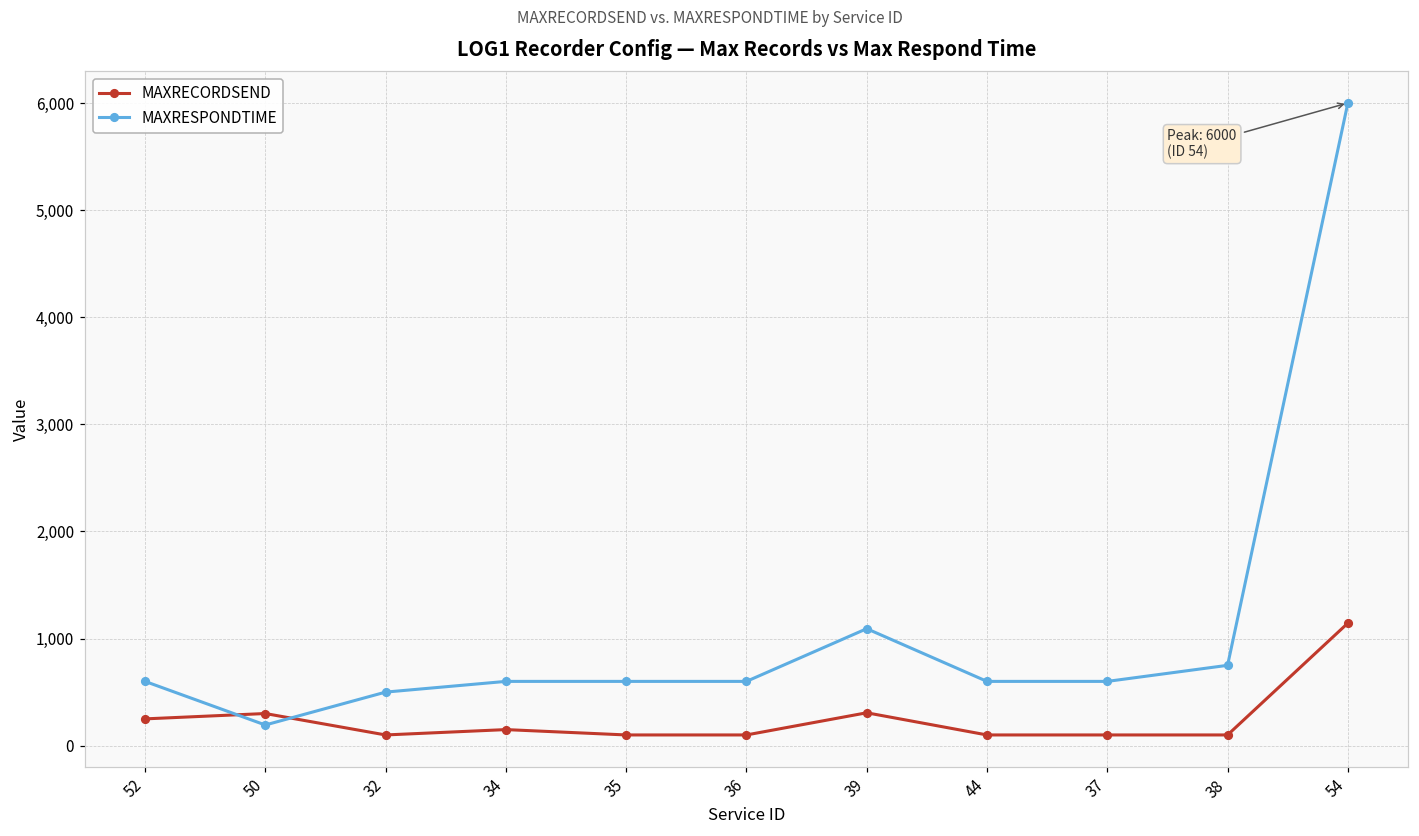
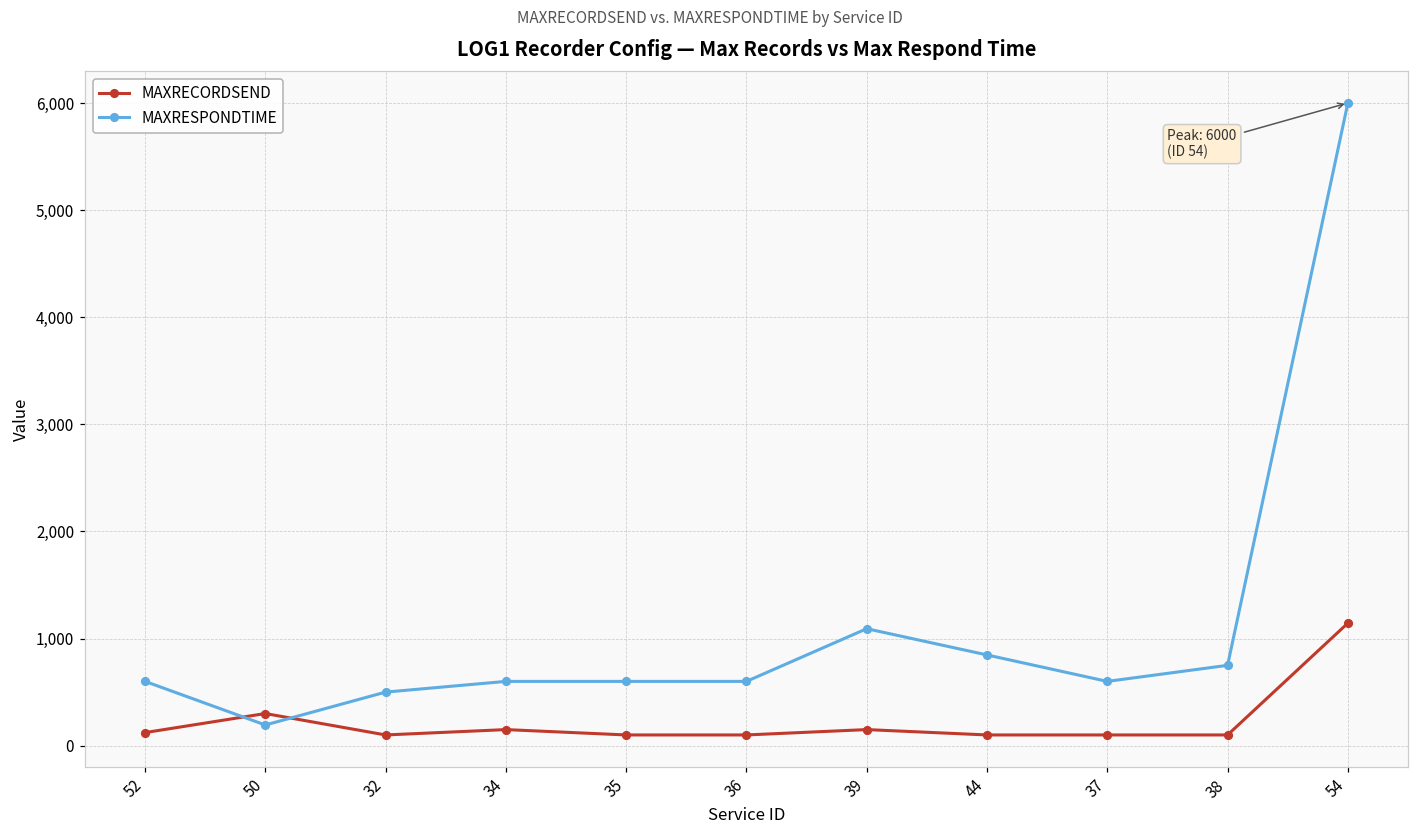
  {
    "MAXRECORDSEND": {
-     "52": "300",
+     "52": "100",
      "50": "300",
      "32": "100",
      "34": "200",
      "35": "100",
      "36": "100",
-     "39": "300",
+     "39": "200",
      "44": "100",
      "37": "100",
      "38": "100",
      "54": "1,100"
    },
    "MAXRESPONDTIME": {
      "52": "600",
      "50": "200",
      "32": "500",
      "34": "600",
      "35": "600",
      "36": "600",
      "39": "1,100",
-     "44": "600",
+     "44": "800",
      "37": "600",
      "38": "800"
    }
  }
